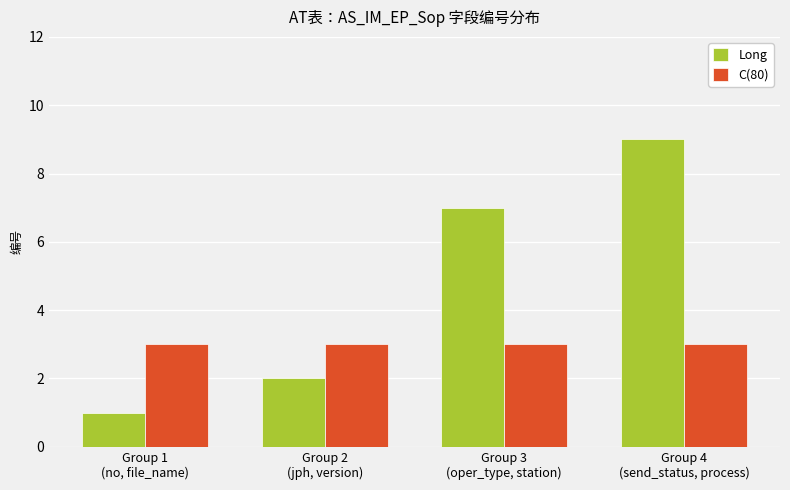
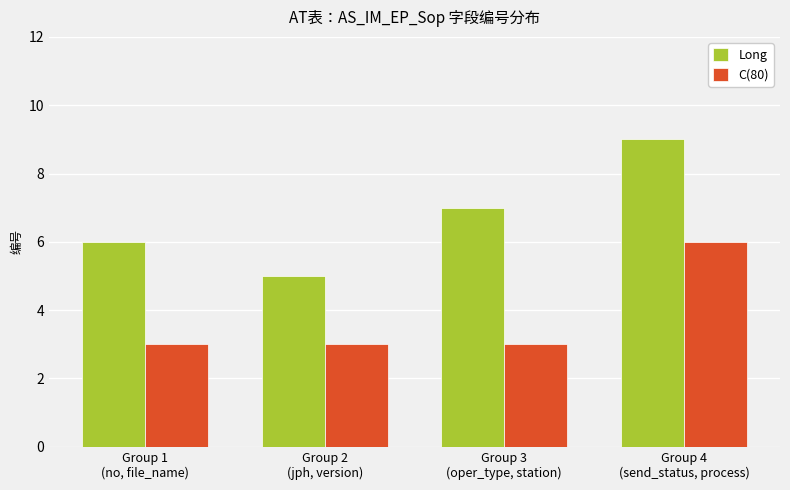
  {
    "Long": {
-     "Group 1 (no, file_name)": 1,
-     "Group 2 (jph, version)": 2,
+     "Group 1 (no, file_name)": 6,
+     "Group 2 (jph, version)": 5,
      "Group 3 (oper_type, station)": 7,
      "Group 4 (send_status, process)": 9
    },
    "C(80)": {
      "Group 1 (no, file_name)": 3,
      "Group 2 (jph, version)": 3,
      "Group 3 (oper_type, station)": 3,
-     "Group 4 (send_status, process)": 3
+     "Group 4 (send_status, process)": 6
    }
  }
